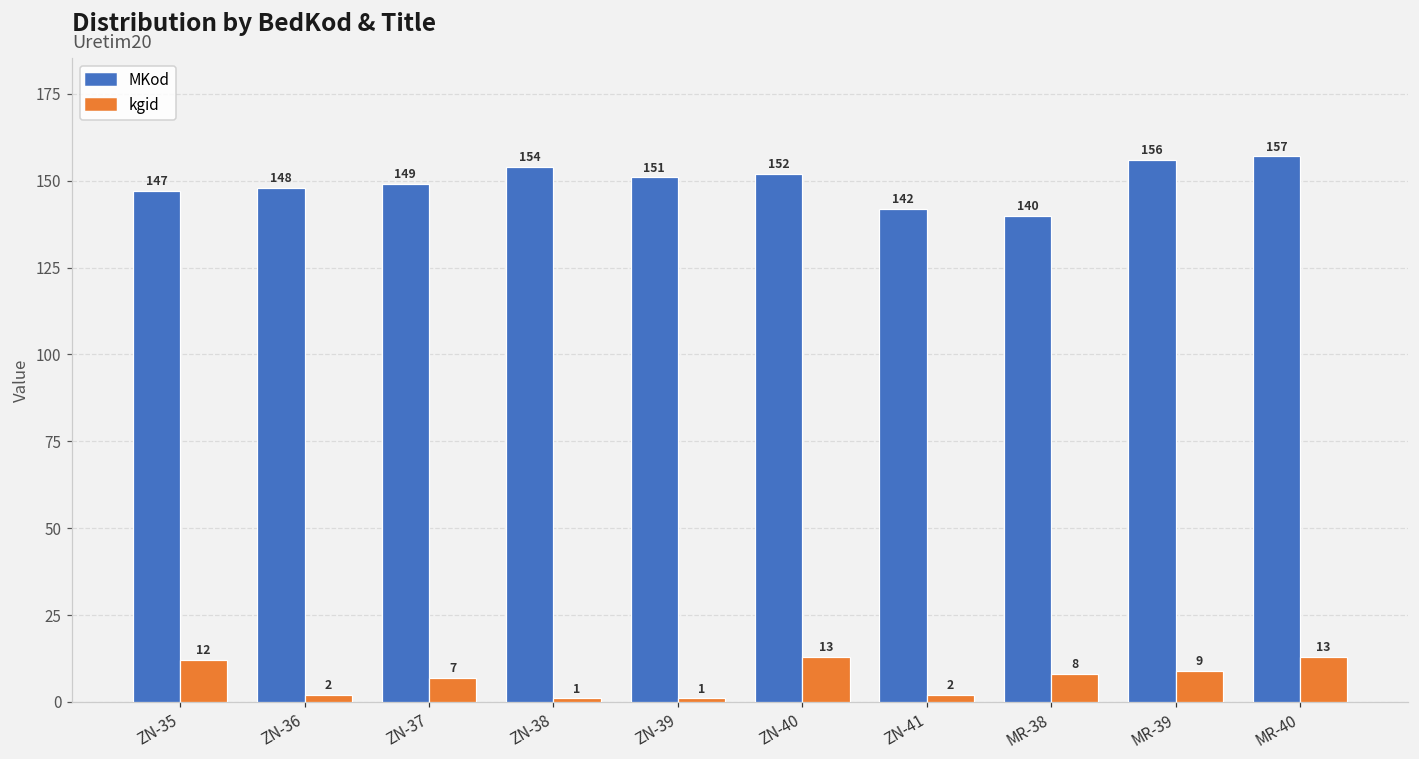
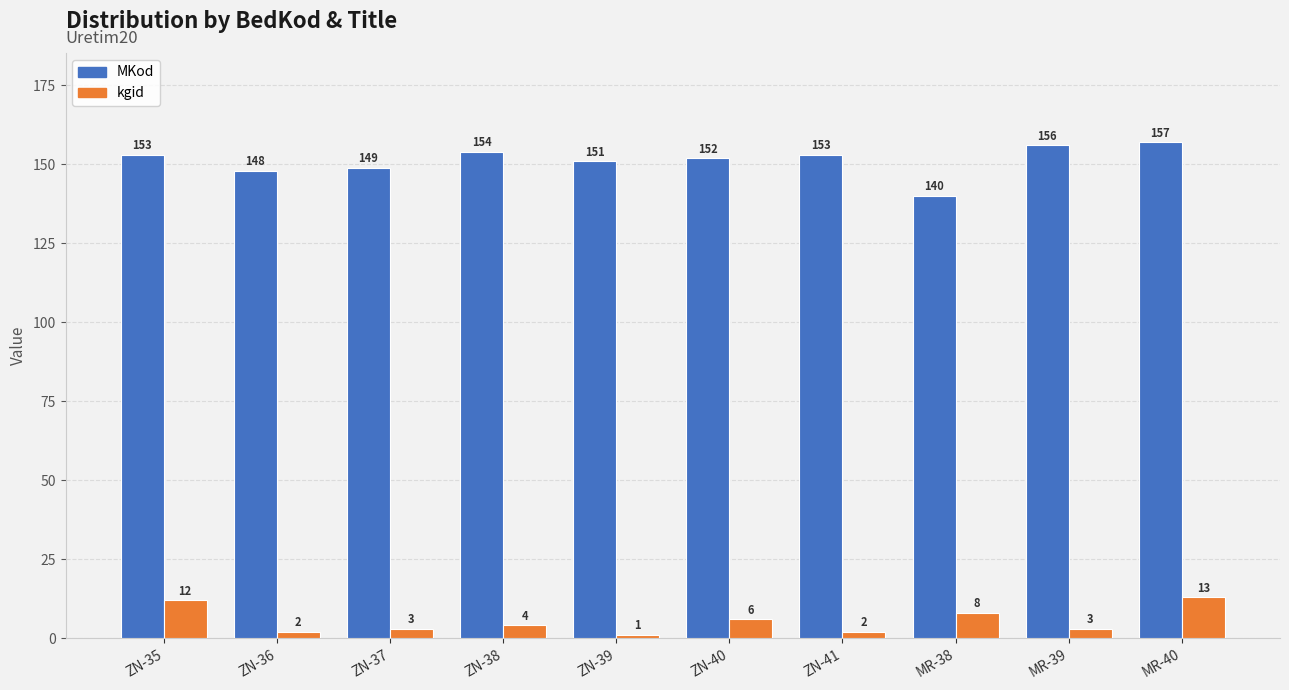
  {
    "MKod": {
-     "ZN-35": 147,
+     "ZN-35": 153,
      "ZN-36": 148,
      "ZN-37": 149,
      "ZN-38": 154,
      "ZN-39": 151,
      "ZN-40": 152,
-     "ZN-41": 142,
+     "ZN-41": 153,
      "MR-38": 140,
      "MR-39": 156,
      "MR-40": 157
    },
    "kgid": {
      "ZN-35": 12,
      "ZN-36": 2,
-     "ZN-37": 7,
-     "ZN-38": 1,
+     "ZN-37": 3,
+     "ZN-38": 4,
      "ZN-39": 1,
-     "ZN-40": 13,
+     "ZN-40": 6,
      "ZN-41": 2,
      "MR-38": 8,
-     "MR-39": 9,
+     "MR-39": 3,
      "MR-40": 13
    }
  }
